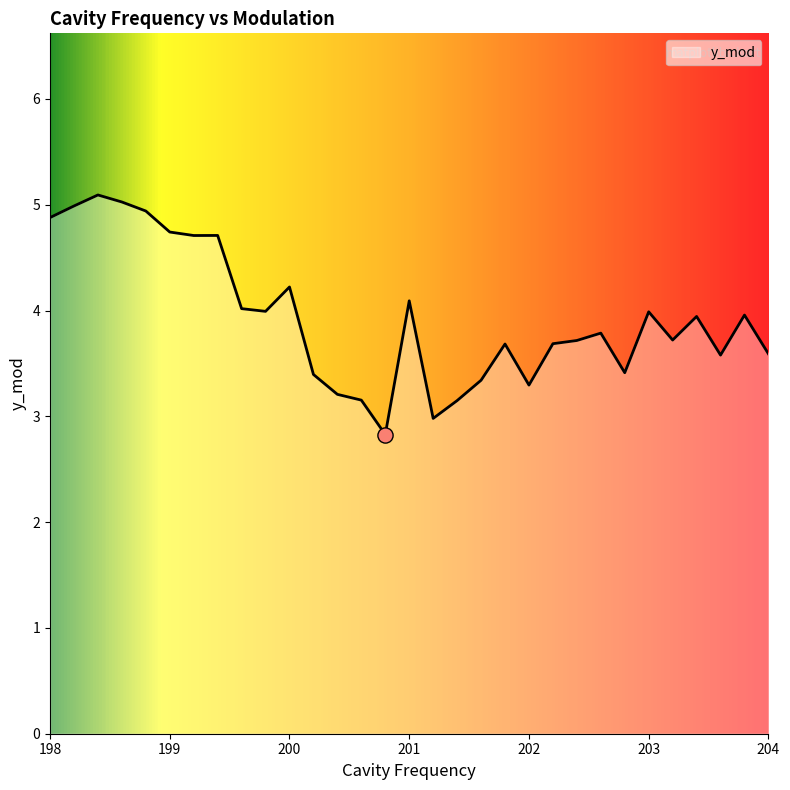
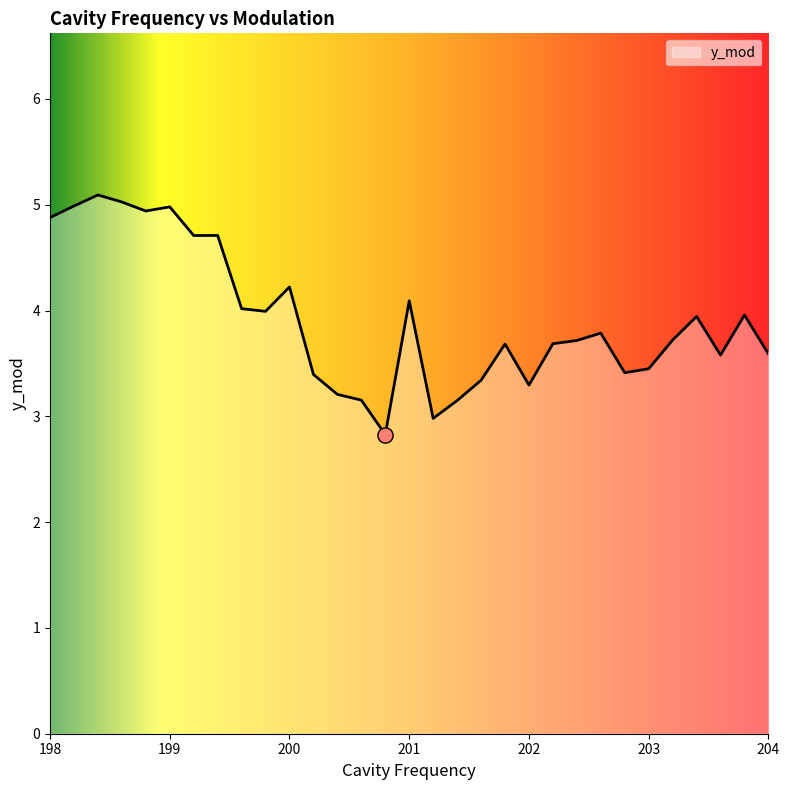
  {
    "y_mod": {
      "198": 4.88,
-     "199": 4.74,
+     "199": 4.98,
      "200": 4.22,
      "201": 4.09,
      "202": 3.30,
-     "203": 3.99,
+     "203": 3.45,
      "204": 3.59
    }
  }
